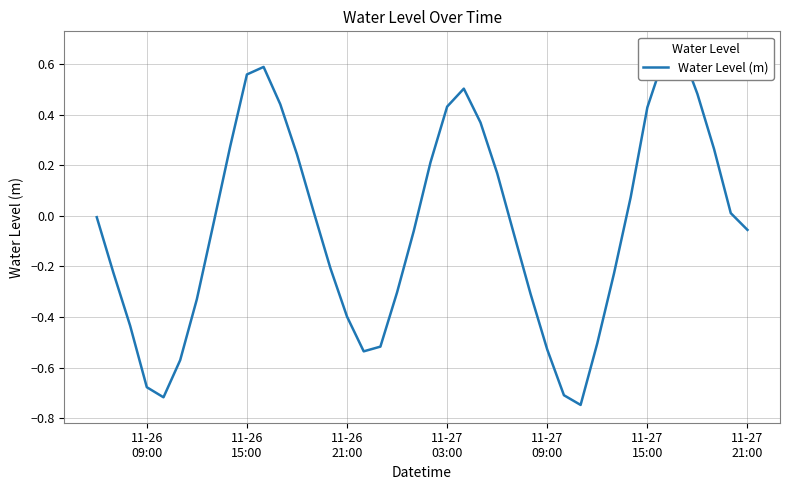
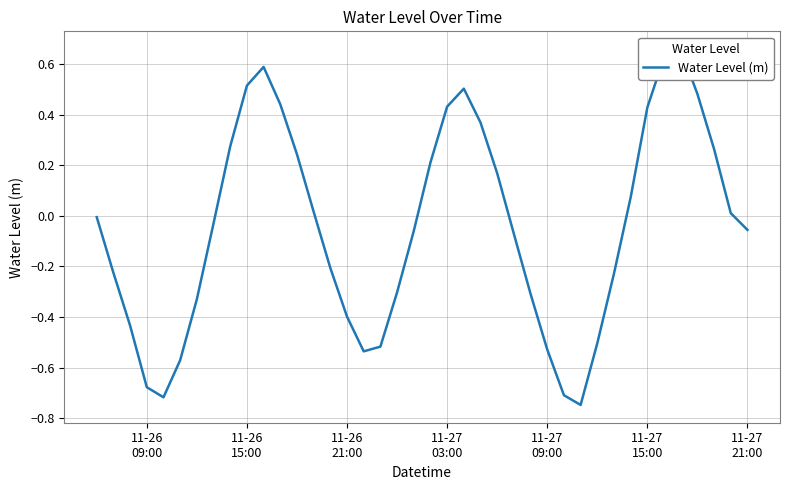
  {
    "11-26 09:00": -0.68,
-   "11-26 15:00": 0.56,
+   "11-26 15:00": 0.51,
    "11-26 21:00": -0.40,
    "11-27 03:00": 0.43,
    "11-27 09:00": -0.53,
    "11-27 15:00": 0.43,
    "11-27 21:00": -0.06
  }
